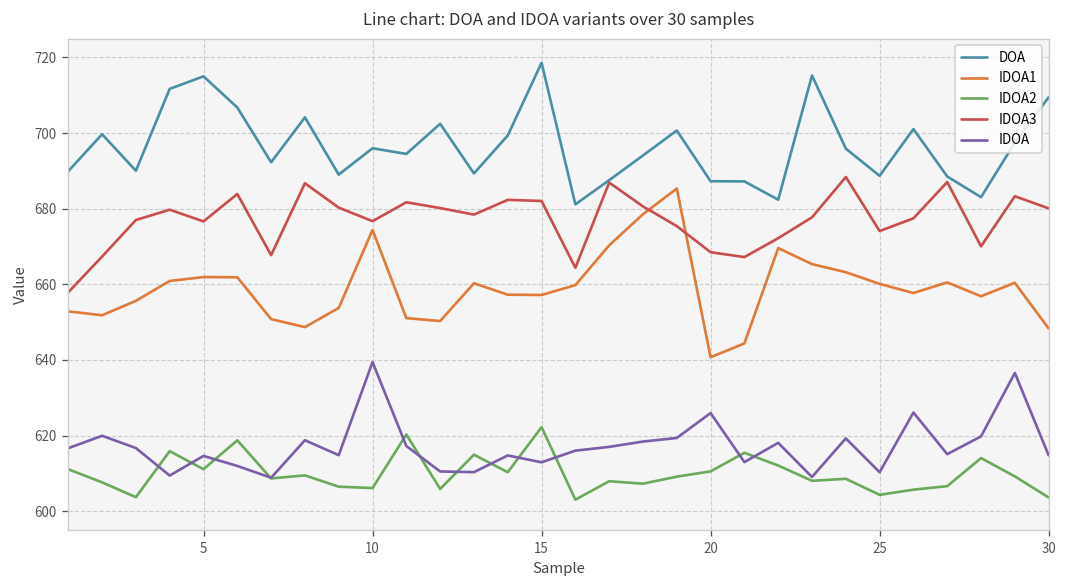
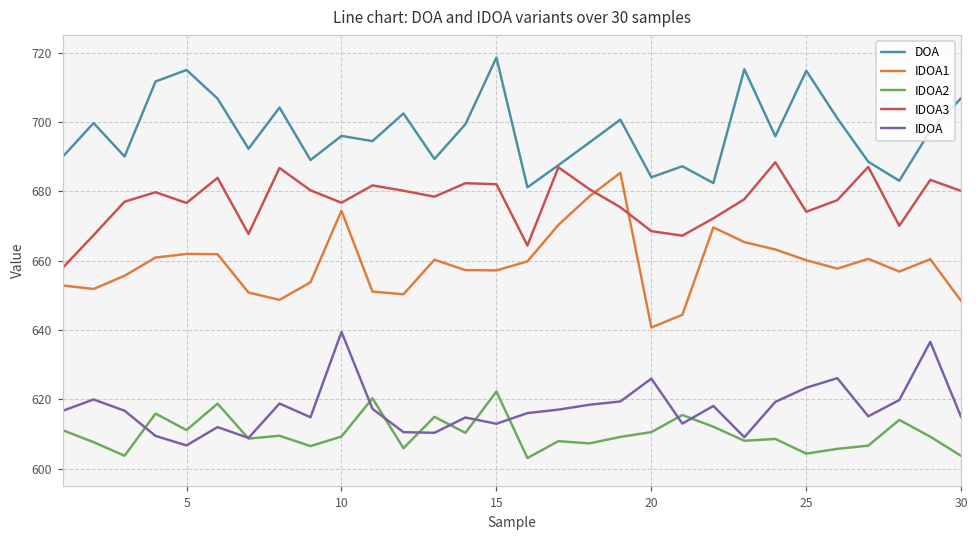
  {
    "DOA": {
      "5": 715,
      "10": 696,
      "15": 719,
-     "20": 687,
-     "25": 689,
-     "30": 709
+     "20": 684,
+     "25": 715,
+     "30": 707
    },
    "IDOA2": {
      "5": 611,
-     "10": 606,
+     "10": 609,
      "15": 622,
      "20": 611,
      "25": 604,
      "30": 604
    },
    "IDOA": {
-     "5": 615,
+     "5": 607,
      "10": 639,
      "15": 613,
      "20": 626,
-     "25": 610,
+     "25": 623,
      "30": 615
    }
  }
